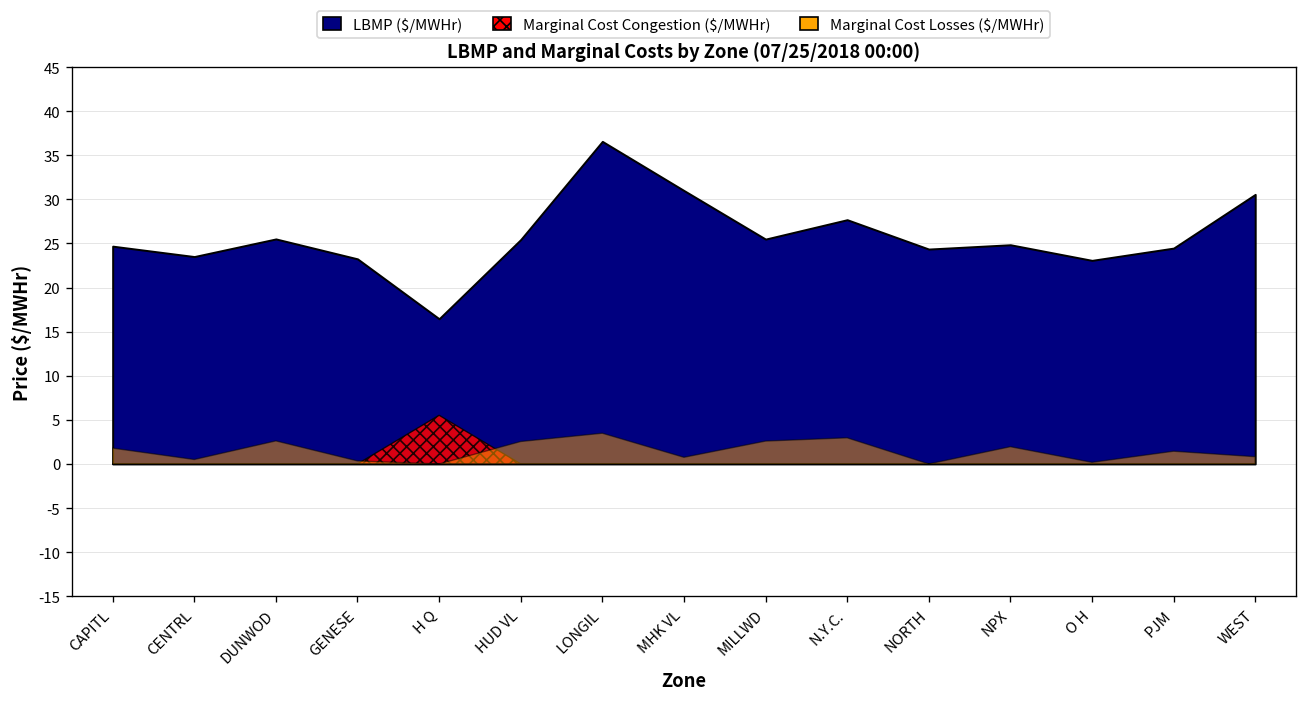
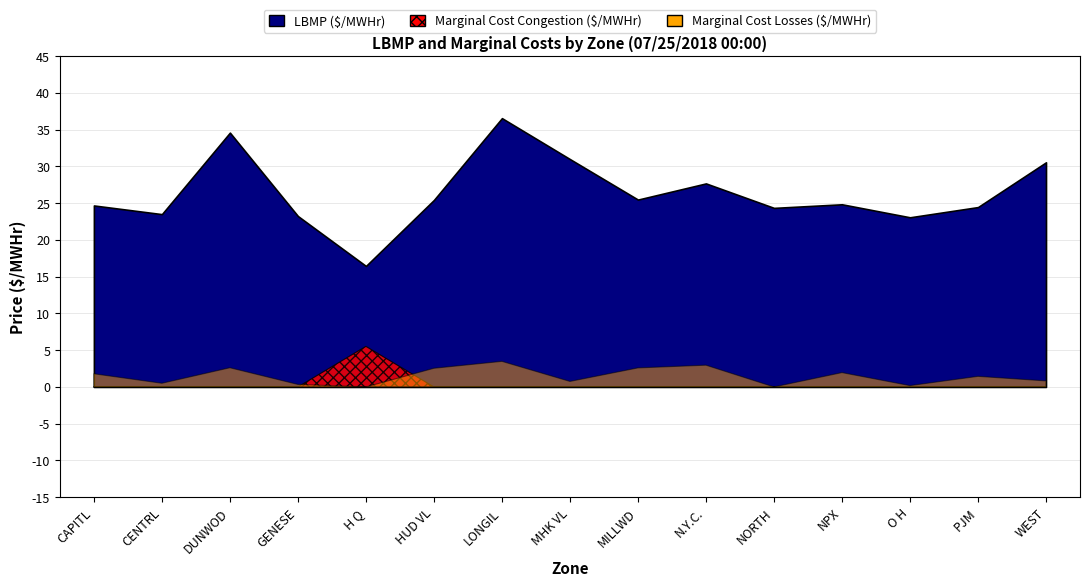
  {
    "LBMP ($/MWHr)": {
      "CAPITL": 25,
      "CENTRL": 24,
-     "DUNWOD": 26,
+     "DUNWOD": 35,
      "GENESE": 23,
      "H Q": 16,
      "HUD VL": 25,
      "LONGIL": 37,
      "MHK VL": 31,
      "MILLWD": 25,
      "N.Y.C.": 28,
      "NORTH": 24,
      "NPX": 25,
      "O H": 23,
      "PJM": 24,
      "WEST": 31
    },
    "Marginal Cost Congestion ($/MWHr)": {
      "CAPITL": 0,
      "CENTRL": 0,
      "DUNWOD": 0,
      "H Q": 6,
      "HUD VL": 0,
      "LONGIL": 0,
      "MHK VL": 0,
      "MILLWD": 0,
      "N.Y.C.": 0,
      "NPX": 0,
      "PJM": 0,
      "WEST": 0
    },
    "Marginal Cost Losses ($/MWHr)": {
      "CAPITL": 2,
      "CENTRL": 1,
      "DUNWOD": 3,
      "H Q": 0,
      "HUD VL": 3,
      "LONGIL": 3,
      "MHK VL": 1,
      "MILLWD": 3,
      "N.Y.C.": 3,
      "NPX": 2,
      "PJM": 1,
      "WEST": 1
    }
  }
